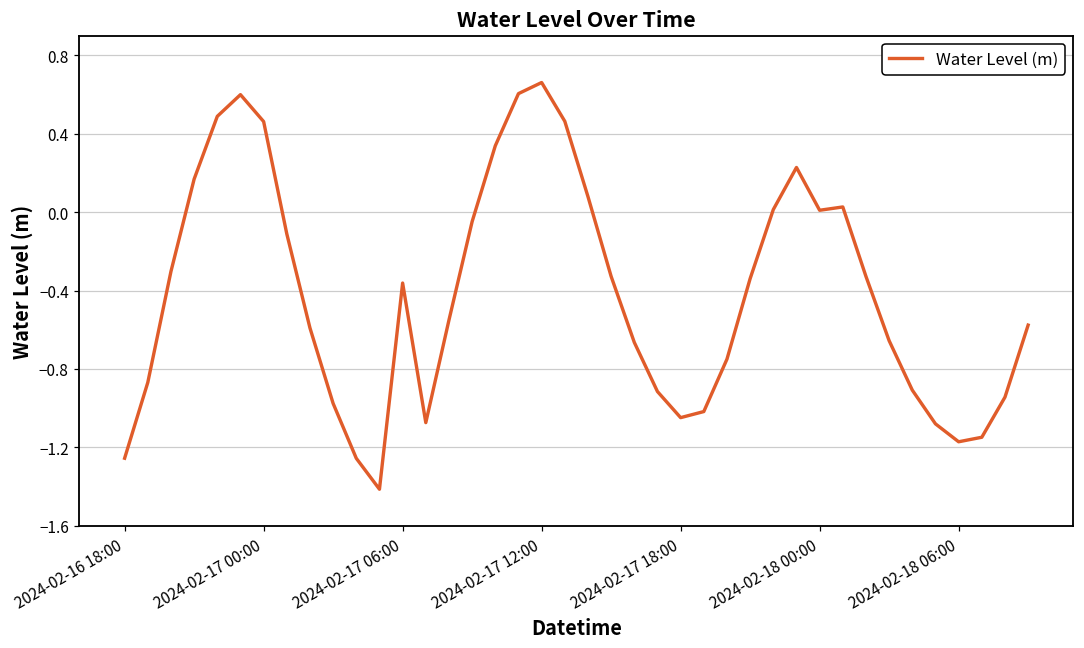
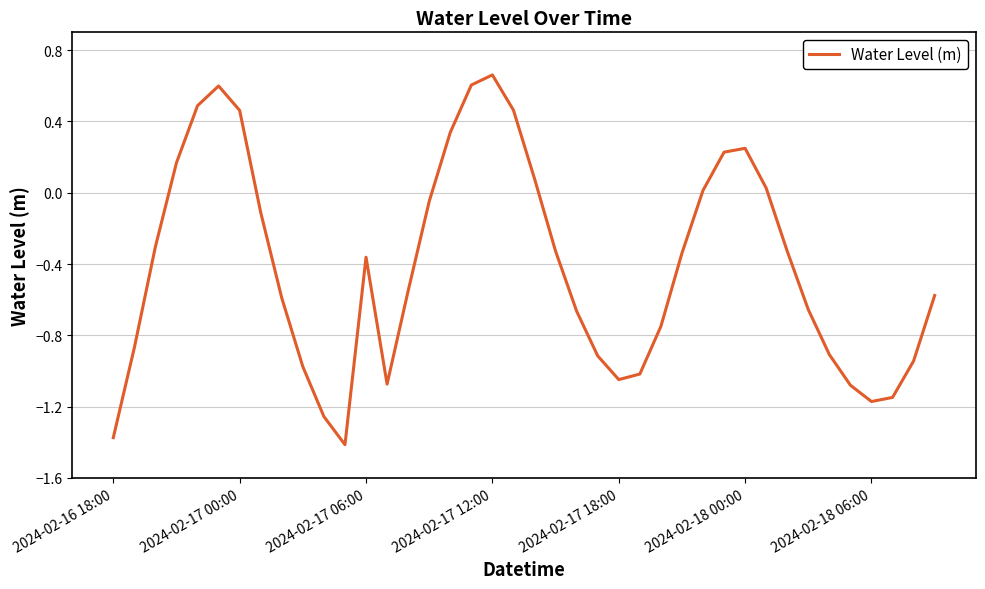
  {
-   "2024-02-16 18:00": -1.26,
+   "2024-02-16 18:00": -1.37,
    "2024-02-17 00:00": 0.46,
    "2024-02-17 06:00": -0.36,
    "2024-02-17 12:00": 0.66,
    "2024-02-17 18:00": -1.05,
-   "2024-02-18 00:00": 0.01,
+   "2024-02-18 00:00": 0.25,
    "2024-02-18 06:00": -1.17
  }
